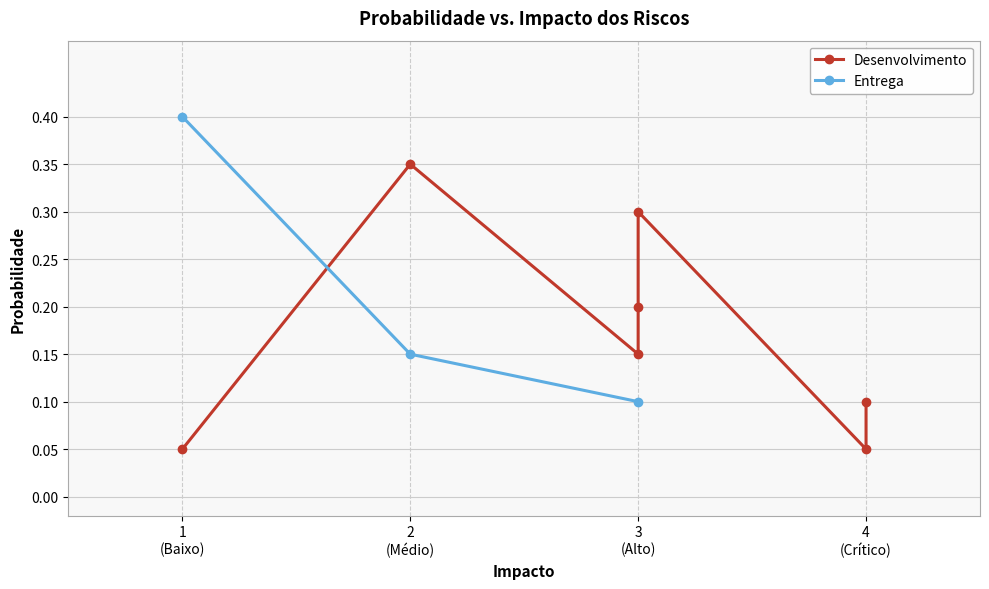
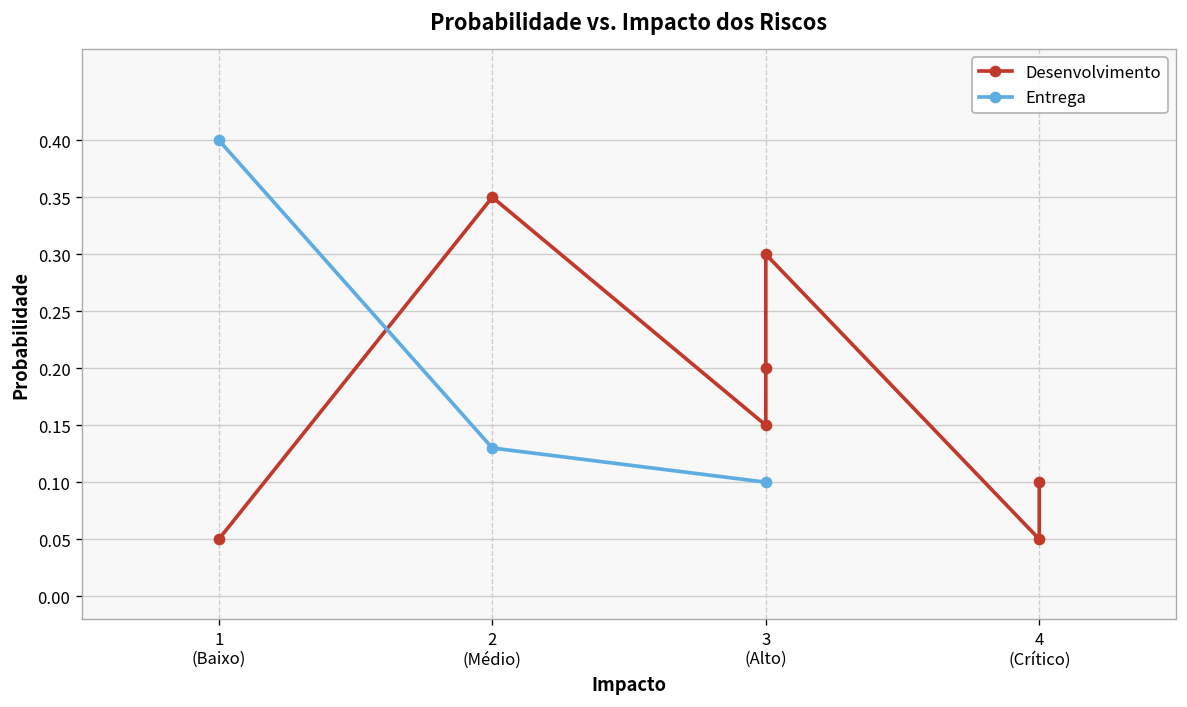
  {
    "Entrega": {
      "1 (Baixo)": 0.40,
-     "2 (Médio)": 0.15,
+     "2 (Médio)": 0.13,
      "3 (Alto)": 0.10
    }
  }
